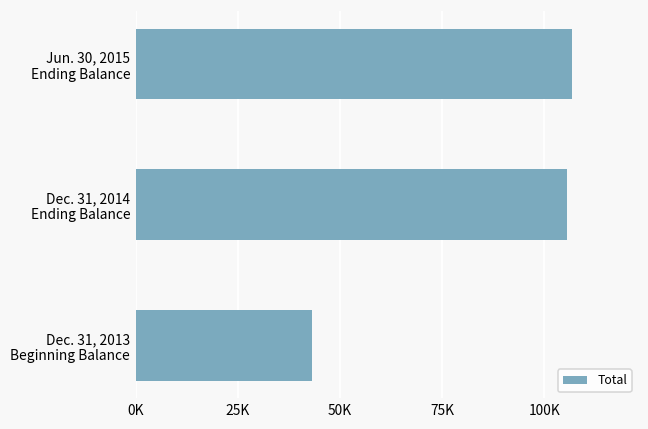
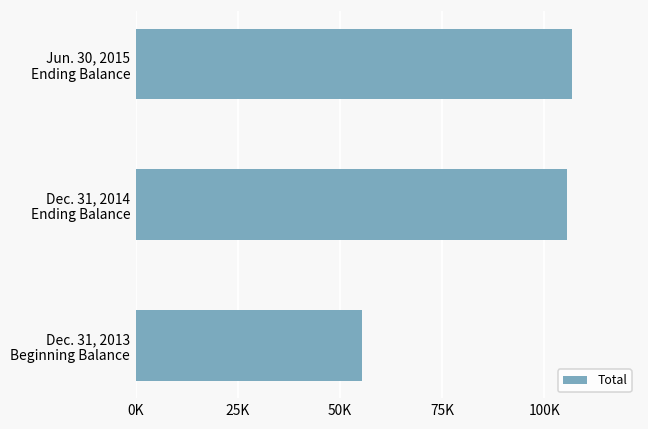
  {
    "Jun. 30, 2015 Ending Balance": 107000,
    "Dec. 31, 2014 Ending Balance": 106000,
-   "Dec. 31, 2013 Beginning Balance": 43000
+   "Dec. 31, 2013 Beginning Balance": 55000
  }
